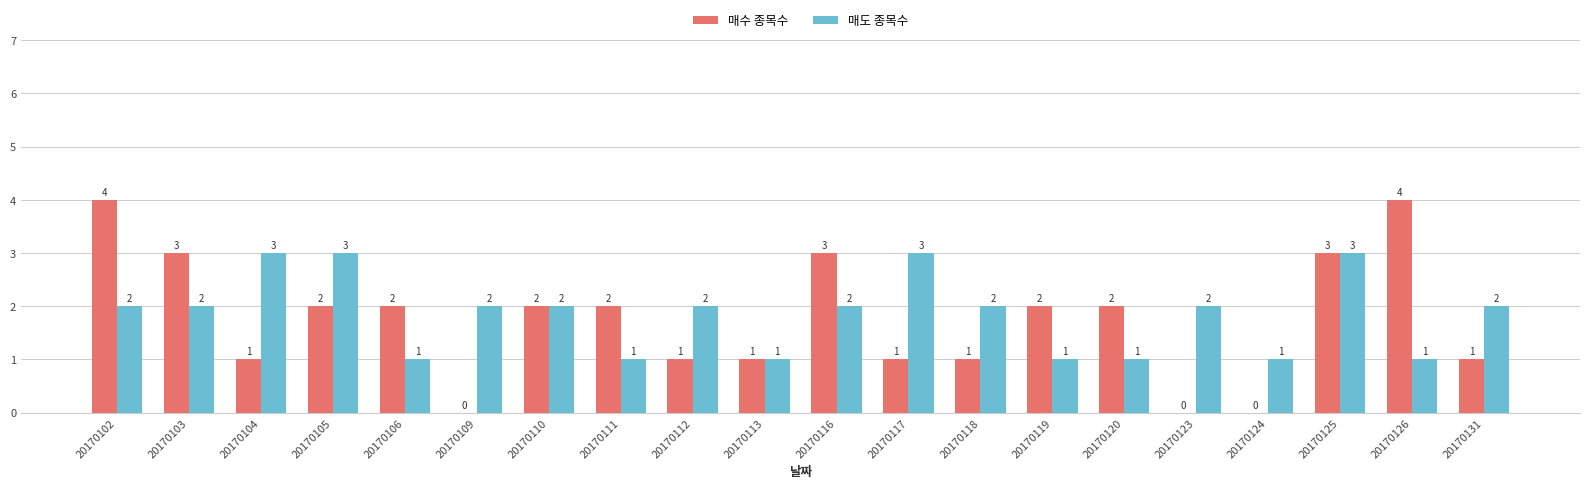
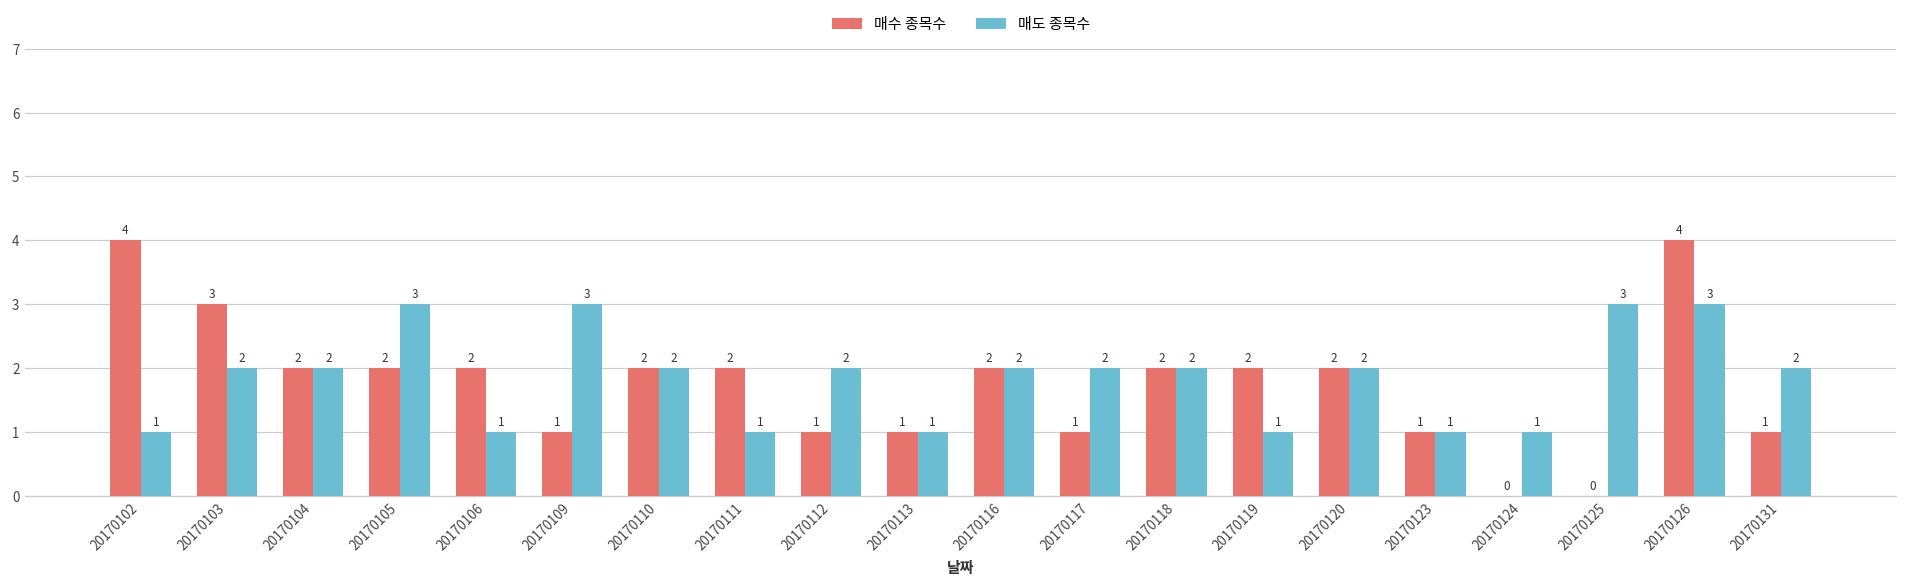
  {
    "매수 종목수": {
      "20170102": 4,
      "20170103": 3,
-     "20170104": 1,
+     "20170104": 2,
      "20170105": 2,
      "20170106": 2,
-     "20170109": 0,
+     "20170109": 1,
      "20170110": 2,
      "20170111": 2,
      "20170112": 1,
      "20170113": 1,
-     "20170116": 3,
+     "20170116": 2,
      "20170117": 1,
-     "20170118": 1,
+     "20170118": 2,
      "20170119": 2,
      "20170120": 2,
-     "20170123": 0,
+     "20170123": 1,
      "20170124": 0,
-     "20170125": 3,
+     "20170125": 0,
      "20170126": 4,
      "20170131": 1
    },
    "매도 종목수": {
-     "20170102": 2,
+     "20170102": 1,
      "20170103": 2,
-     "20170104": 3,
+     "20170104": 2,
      "20170105": 3,
      "20170106": 1,
-     "20170109": 2,
+     "20170109": 3,
      "20170110": 2,
      "20170111": 1,
      "20170112": 2,
      "20170113": 1,
      "20170116": 2,
-     "20170117": 3,
+     "20170117": 2,
      "20170118": 2,
      "20170119": 1,
-     "20170120": 1,
-     "20170123": 2,
+     "20170120": 2,
+     "20170123": 1,
      "20170124": 1,
      "20170125": 3,
-     "20170126": 1,
+     "20170126": 3,
      "20170131": 2
    }
  }
